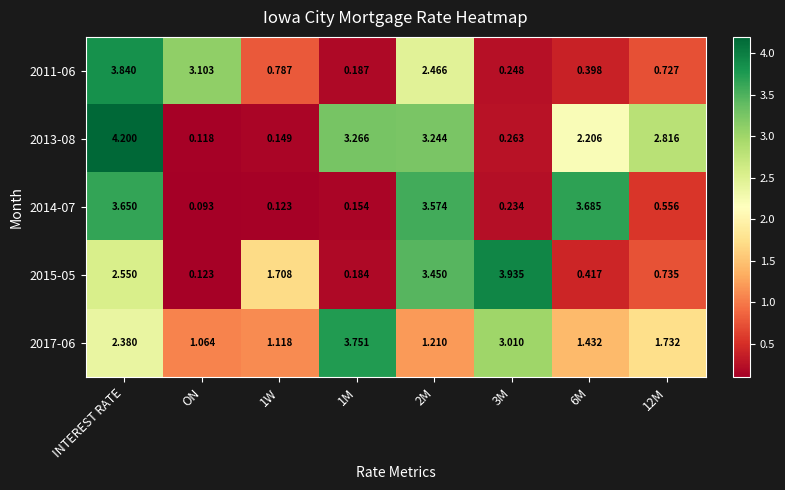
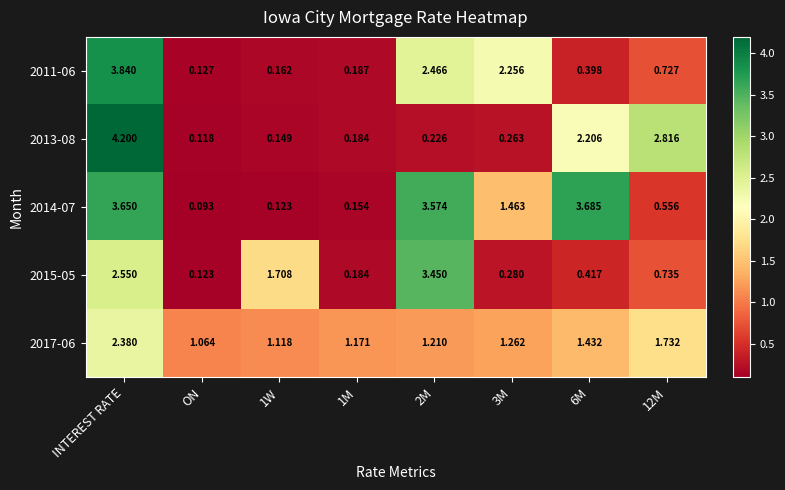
  {
    "2011-06": {
      "INTEREST RATE": 3.840,
-     "ON": 3.103,
-     "1W": 0.787,
+     "ON": 0.127,
+     "1W": 0.162,
      "1M": 0.187,
      "2M": 2.466,
-     "3M": 0.248,
+     "3M": 2.256,
      "6M": 0.398,
      "12M": 0.727
    },
    "2013-08": {
      "INTEREST RATE": 4.200,
      "ON": 0.118,
      "1W": 0.149,
-     "1M": 3.266,
-     "2M": 3.244,
+     "1M": 0.184,
+     "2M": 0.226,
      "3M": 0.263,
      "6M": 2.206,
      "12M": 2.816
    },
    "2014-07": {
      "INTEREST RATE": 3.650,
      "ON": 0.093,
      "1W": 0.123,
      "1M": 0.154,
      "2M": 3.574,
-     "3M": 0.234,
+     "3M": 1.463,
      "6M": 3.685,
      "12M": 0.556
    },
    "2015-05": {
      "INTEREST RATE": 2.550,
      "ON": 0.123,
      "1W": 1.708,
      "1M": 0.184,
      "2M": 3.450,
-     "3M": 3.935,
+     "3M": 0.280,
      "6M": 0.417,
      "12M": 0.735
    },
    "2017-06": {
      "INTEREST RATE": 2.380,
      "ON": 1.064,
      "1W": 1.118,
-     "1M": 3.751,
+     "1M": 1.171,
      "2M": 1.210,
-     "3M": 3.010,
+     "3M": 1.262,
      "6M": 1.432,
      "12M": 1.732
    }
  }
